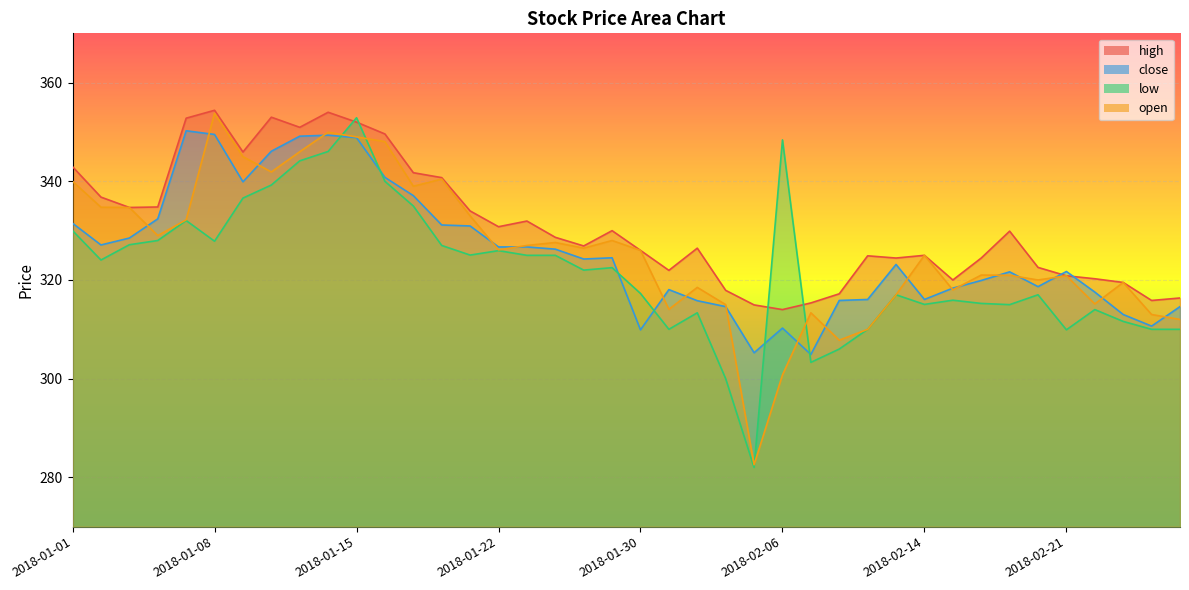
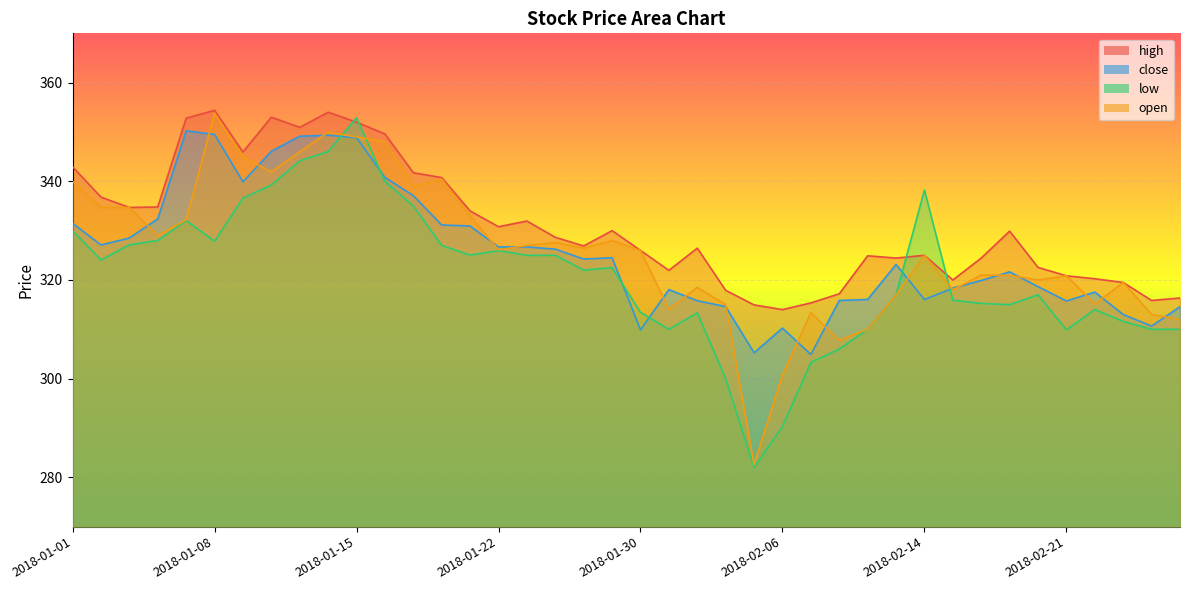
  {
    "close": {
      "2018-01-01": 332,
      "2018-01-08": 350,
      "2018-01-22": 327,
      "2018-01-30": 310,
      "2018-02-06": 310,
      "2018-02-14": 316,
-     "2018-02-21": 322
+     "2018-02-21": 316
    },
    "low": {
      "2018-01-01": 330,
      "2018-01-08": 328,
      "2018-01-15": 353,
-     "2018-01-30": 317,
-     "2018-02-06": 348,
-     "2018-02-14": 315,
+     "2018-01-30": 313,
+     "2018-02-06": 290,
+     "2018-02-14": 338,
      "2018-02-21": 310
    }
  }
